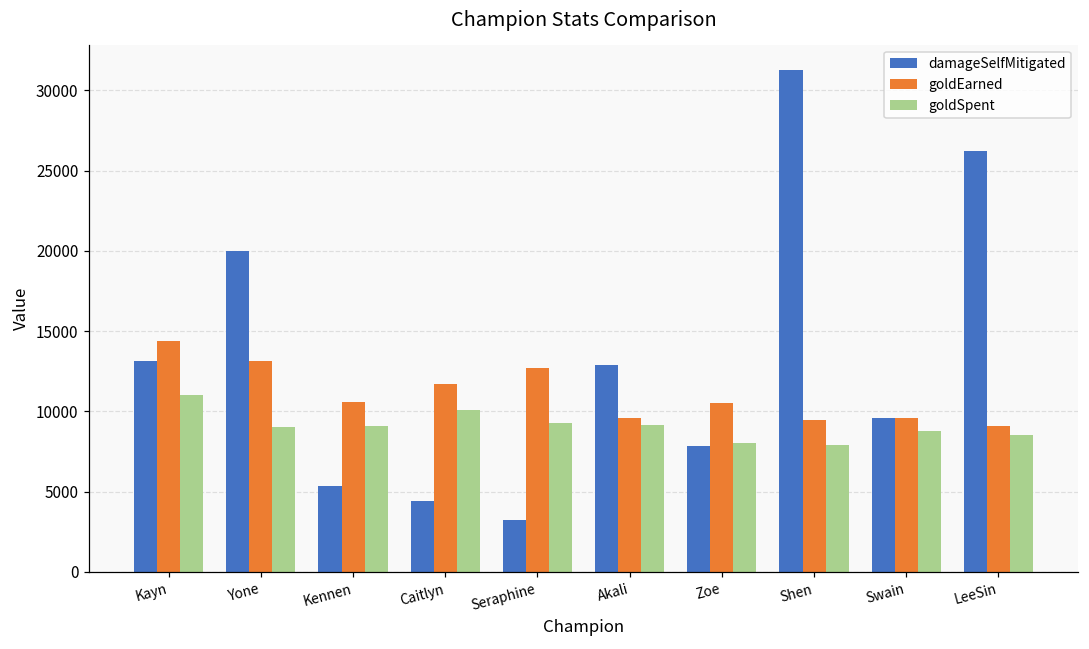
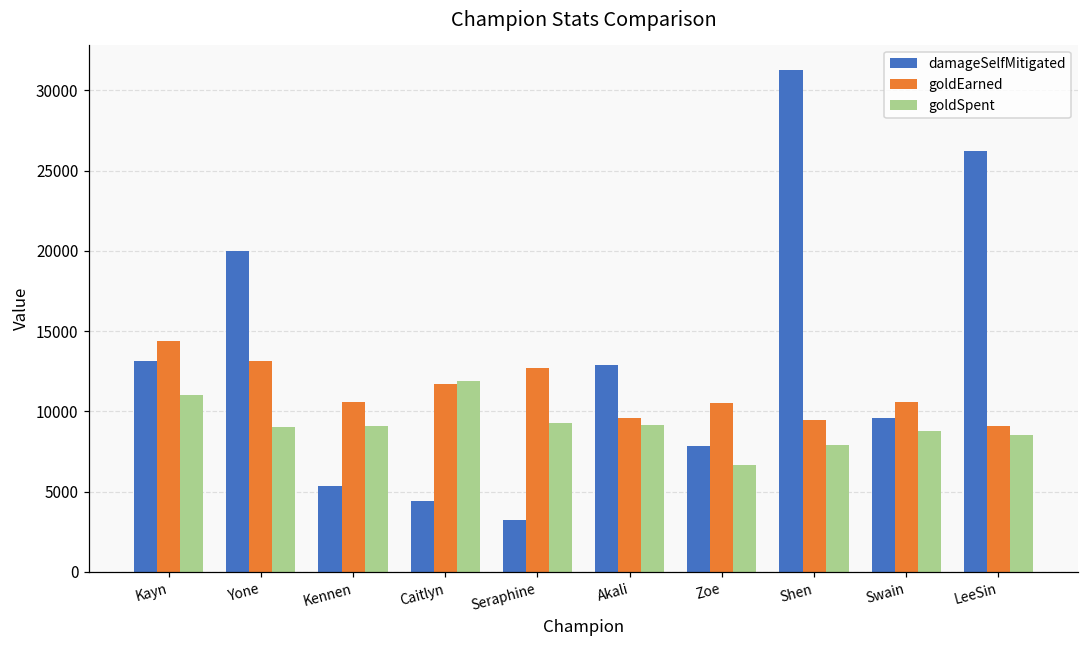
  {
    "damageSelfMitigated": {
      "Kayn": 13100,
      "Yone": 20000,
      "Kennen": 5300,
      "Caitlyn": 4400,
      "Seraphine": 3200,
      "Akali": 12900,
      "Zoe": 7800,
      "Shen": 31300,
      "Swain": 9600,
      "LeeSin": 26200
    },
    "goldEarned": {
      "Kayn": 14400,
      "Yone": 13100,
      "Kennen": 10600,
      "Caitlyn": 11700,
      "Seraphine": 12700,
      "Akali": 9600,
      "Zoe": 10500,
      "Shen": 9400,
-     "Swain": 9600,
+     "Swain": 10600,
      "LeeSin": 9100
    },
    "goldSpent": {
      "Kayn": 11000,
      "Yone": 9000,
      "Kennen": 9100,
-     "Caitlyn": 10100,
+     "Caitlyn": 11900,
      "Seraphine": 9300,
      "Akali": 9200,
-     "Zoe": 8000,
+     "Zoe": 6700,
      "Shen": 7900,
      "Swain": 8800,
      "LeeSin": 8500
    }
  }
